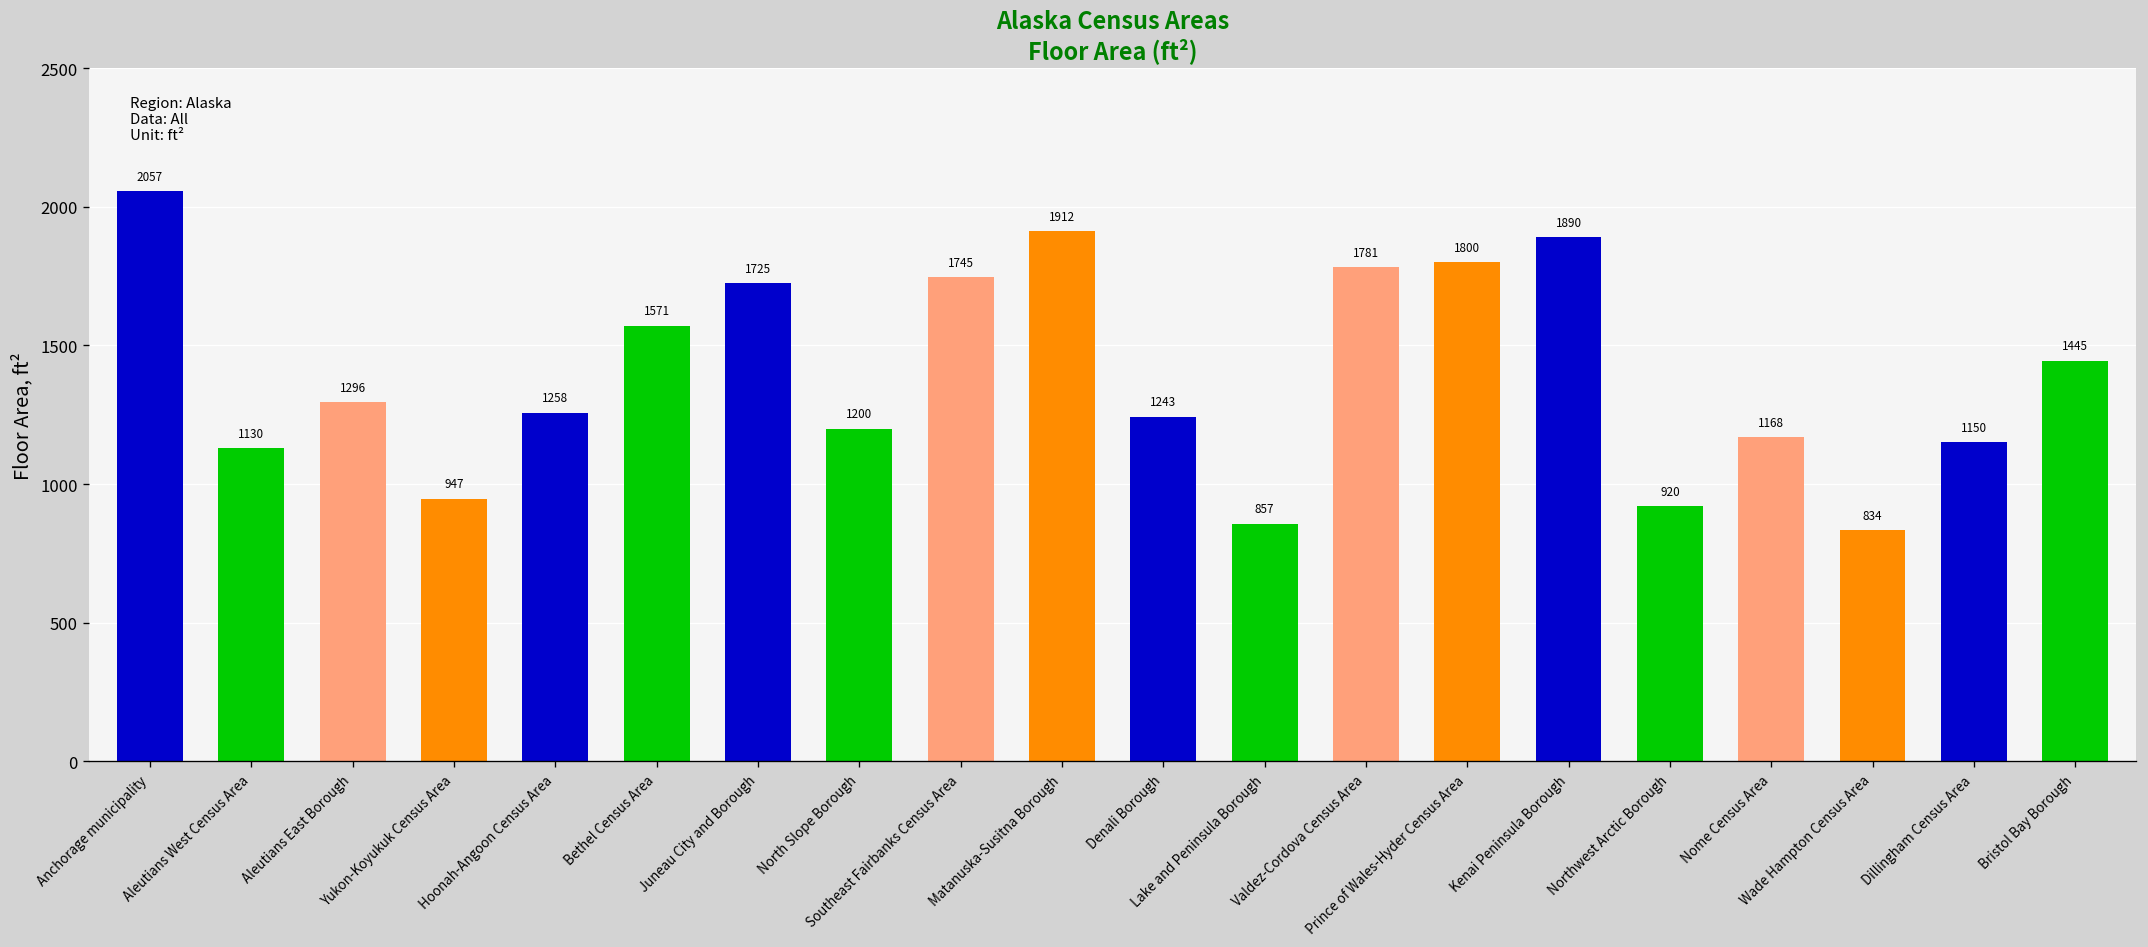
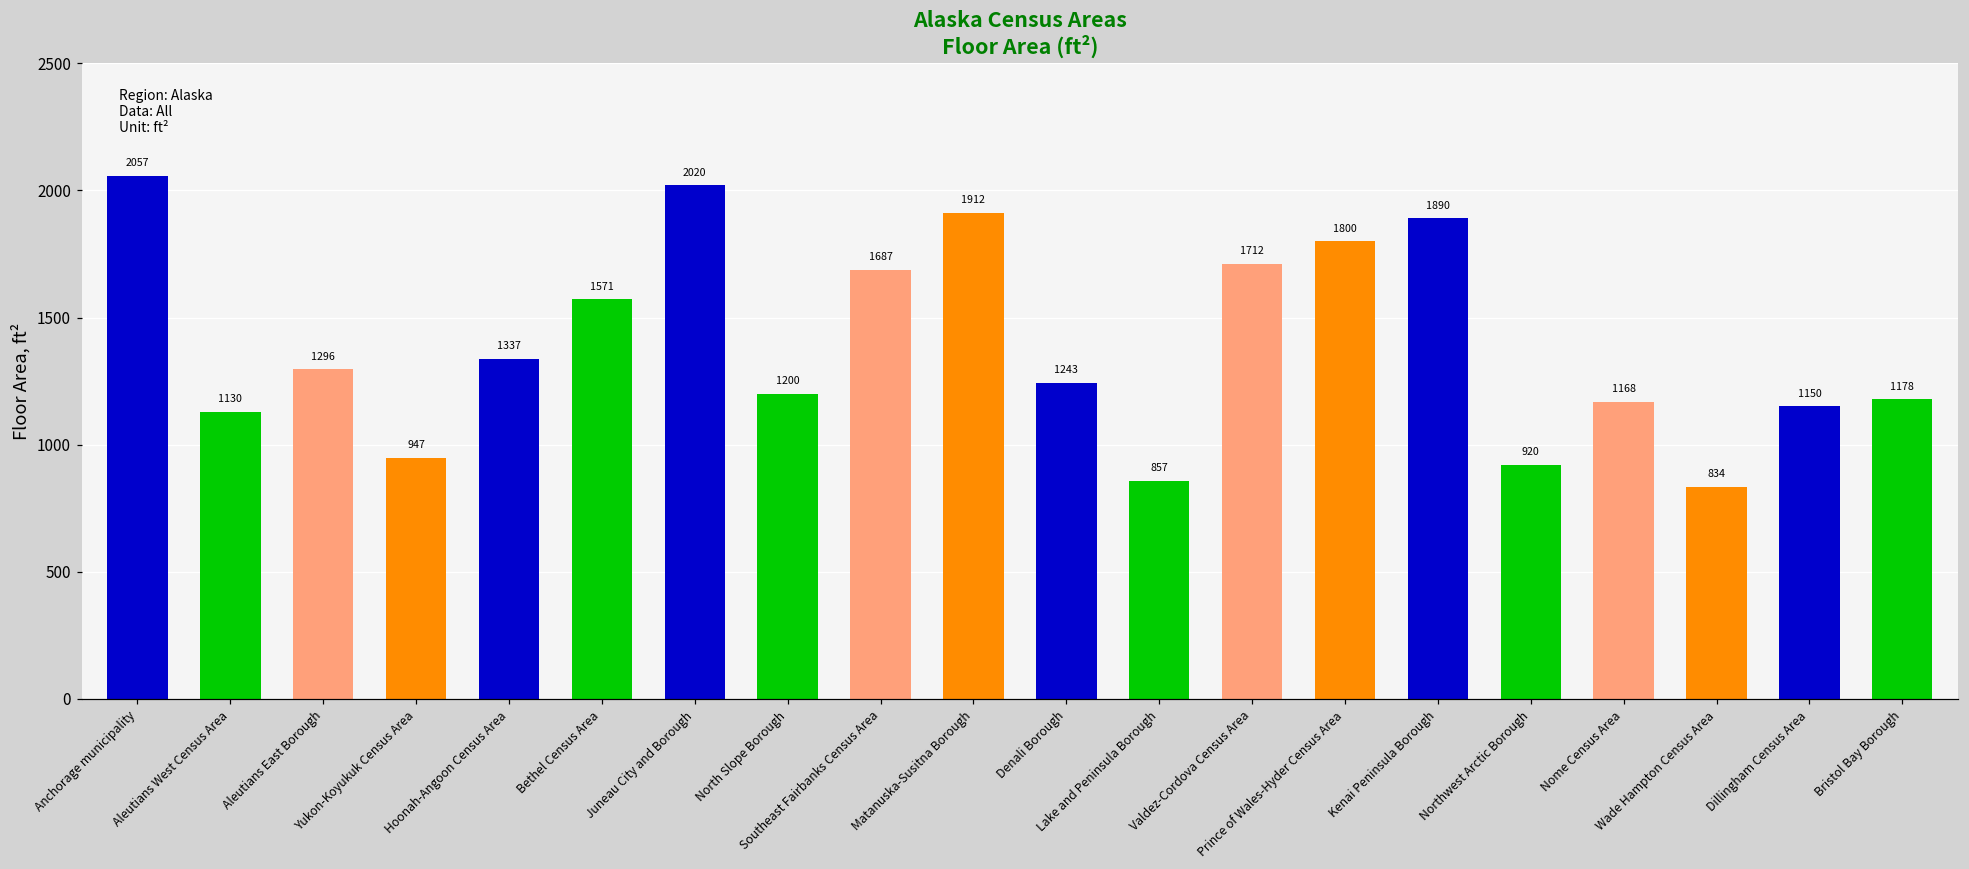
  {
    "Anchorage municipality": 2057,
    "Aleutians West Census Area": 1130,
    "Aleutians East Borough": 1296,
    "Yukon-Koyukuk Census Area": 947,
-   "Hoonah-Angoon Census Area": 1258,
+   "Hoonah-Angoon Census Area": 1337,
    "Bethel Census Area": 1571,
-   "Juneau City and Borough": 1725,
+   "Juneau City and Borough": 2020,
    "North Slope Borough": 1200,
-   "Southeast Fairbanks Census Area": 1745,
+   "Southeast Fairbanks Census Area": 1687,
    "Matanuska-Susitna Borough": 1912,
    "Denali Borough": 1243,
    "Lake and Peninsula Borough": 857,
-   "Valdez-Cordova Census Area": 1781,
+   "Valdez-Cordova Census Area": 1712,
    "Prince of Wales-Hyder Census Area": 1800,
    "Kenai Peninsula Borough": 1890,
    "Northwest Arctic Borough": 920,
    "Nome Census Area": 1168,
    "Wade Hampton Census Area": 834,
    "Dillingham Census Area": 1150,
-   "Bristol Bay Borough": 1445
+   "Bristol Bay Borough": 1178
  }
